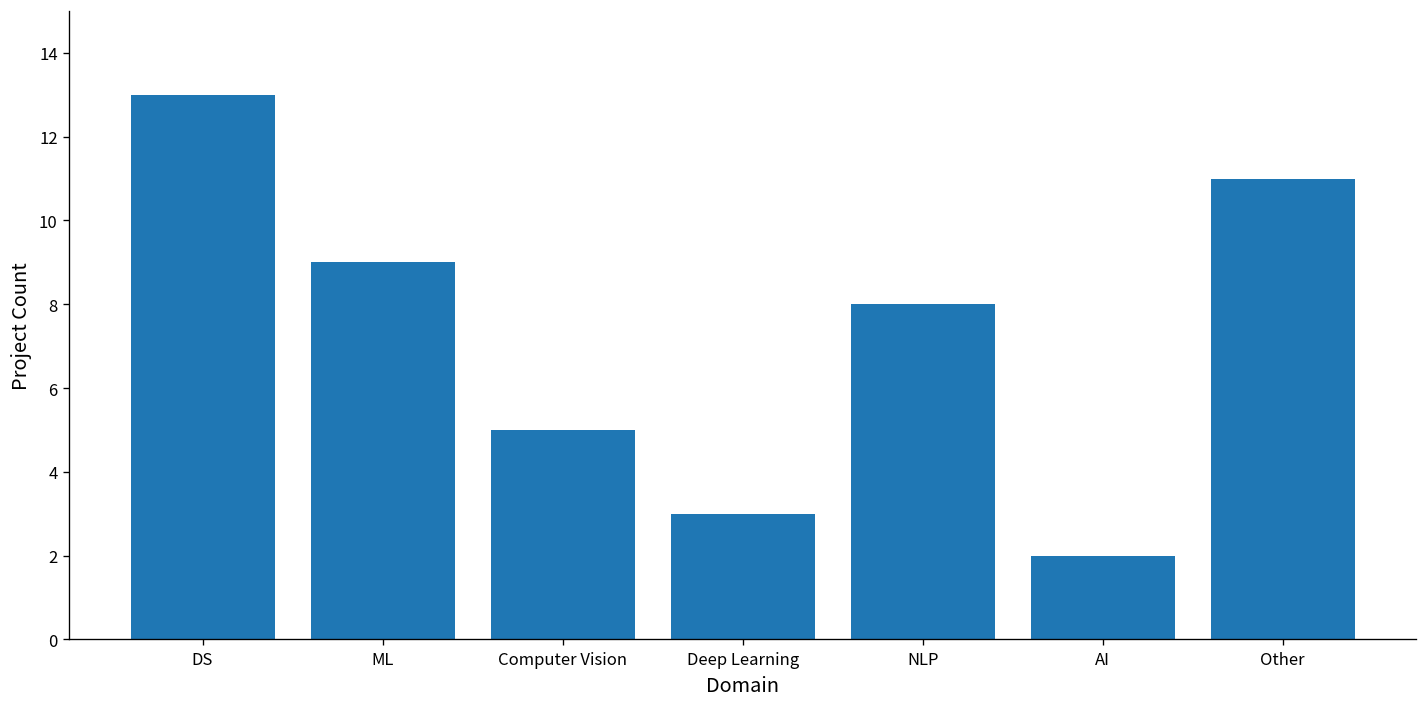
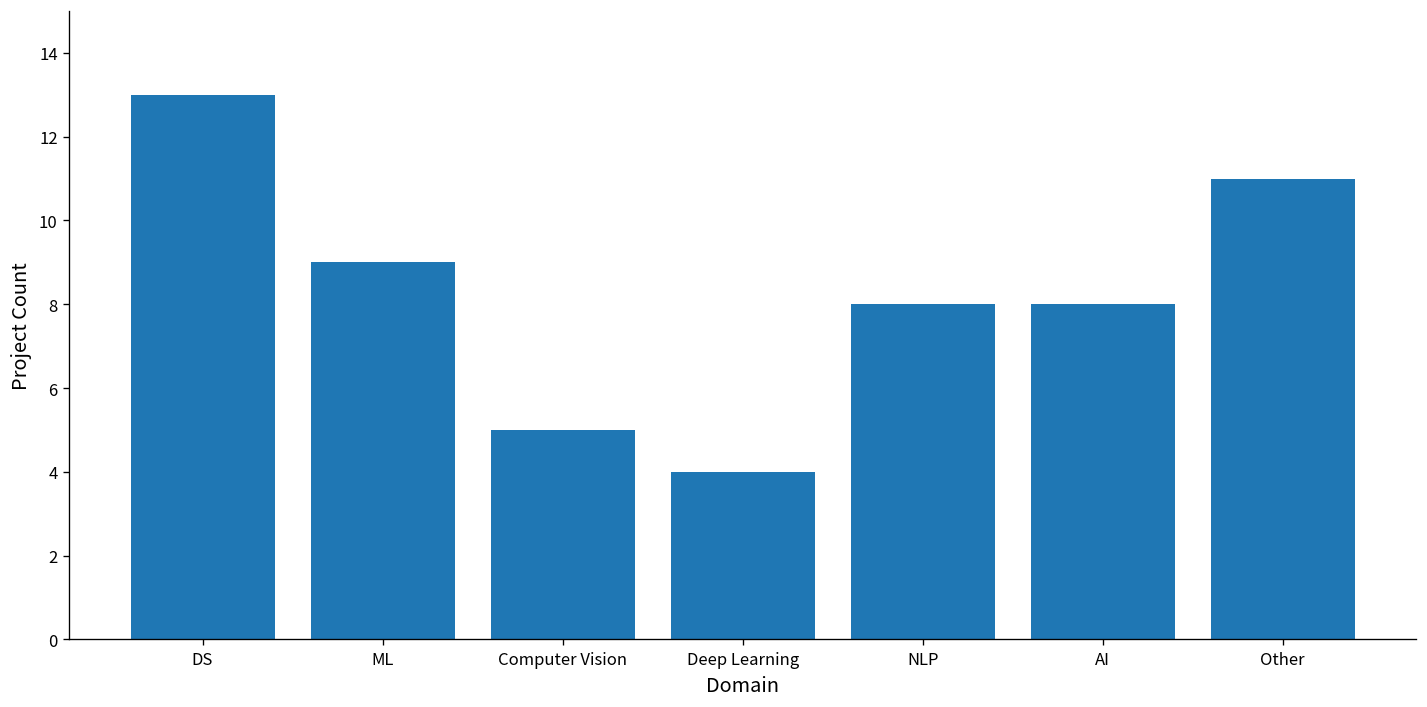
  {
    "DS": 13,
    "ML": 9,
    "Computer Vision": 5,
-   "Deep Learning": 3,
+   "Deep Learning": 4,
    "NLP": 8,
-   "AI": 2,
+   "AI": 8,
    "Other": 11
  }
